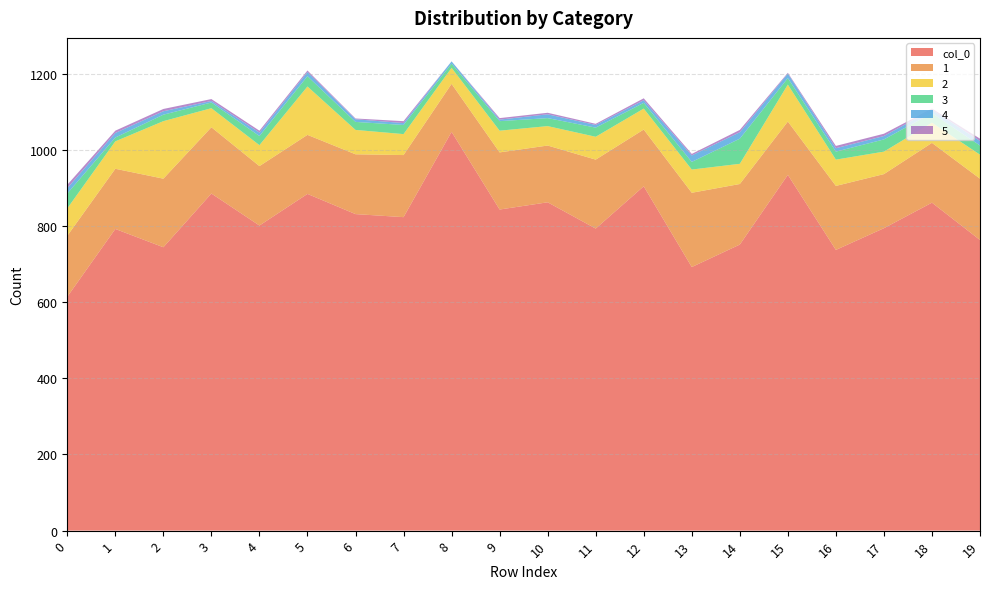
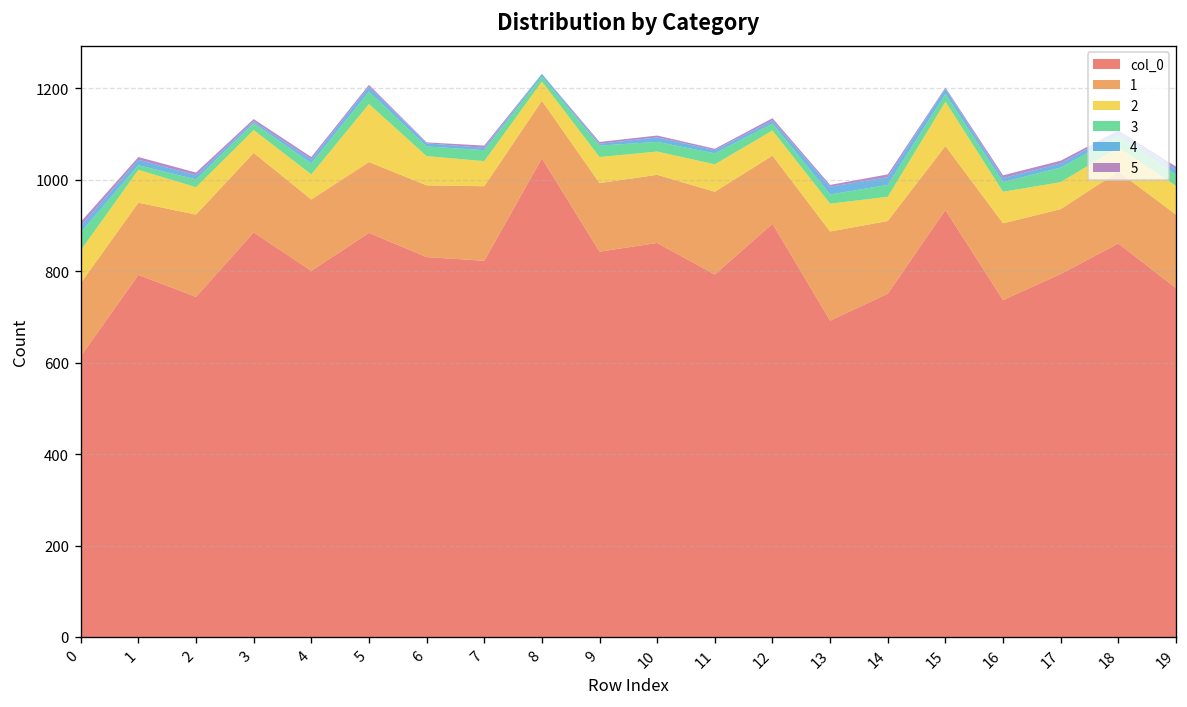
  {
    "2": {
      "0": 70,
      "1": 70,
-     "2": 150,
+     "2": 60,
      "3": 50,
      "4": 60,
      "5": 130,
      "6": 60,
      "7": 60,
      "8": 40,
      "9": 60,
      "10": 50,
      "11": 60,
      "12": 60,
      "13": 60,
      "14": 50,
      "15": 100,
      "16": 70,
      "17": 60,
      "19": 60
    },
    "3": {
      "0": 40,
      "1": 10,
      "2": 20,
      "4": 20,
      "5": 30,
      "6": 20,
      "10": 20,
      "11": 20,
      "12": 20,
      "13": 20,
-     "14": 70,
+     "14": 30,
      "15": 20,
      "16": 20,
      "17": 30,
      "19": 20
    },
    "4": {
      "0": 10
    },
    "5": {
      "0": 10
    }
  }
